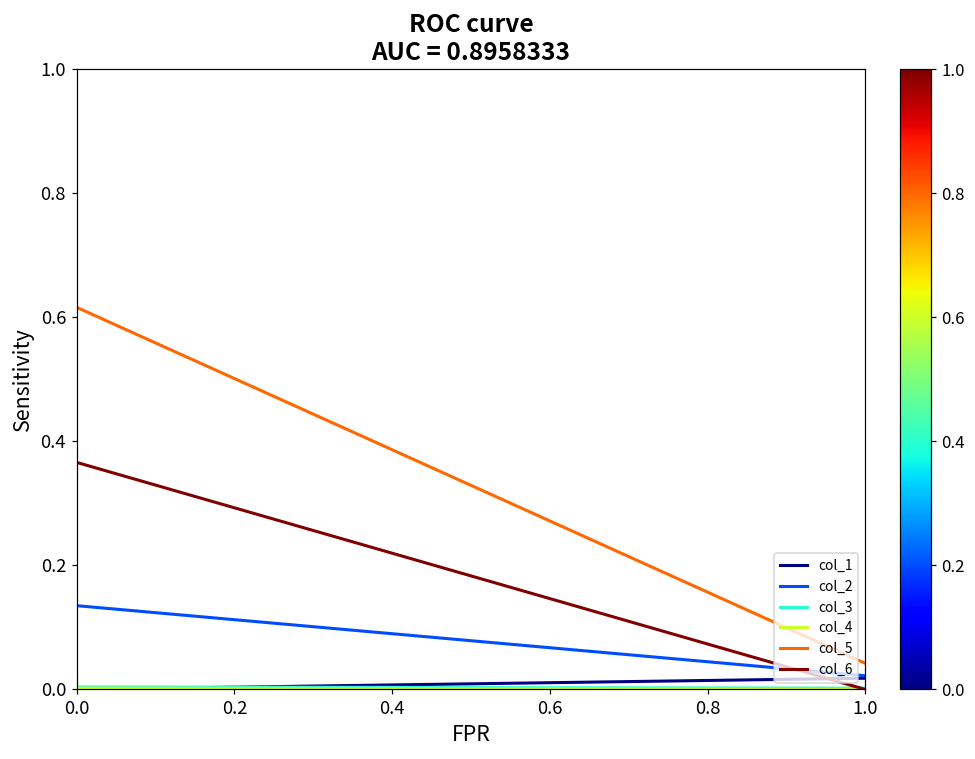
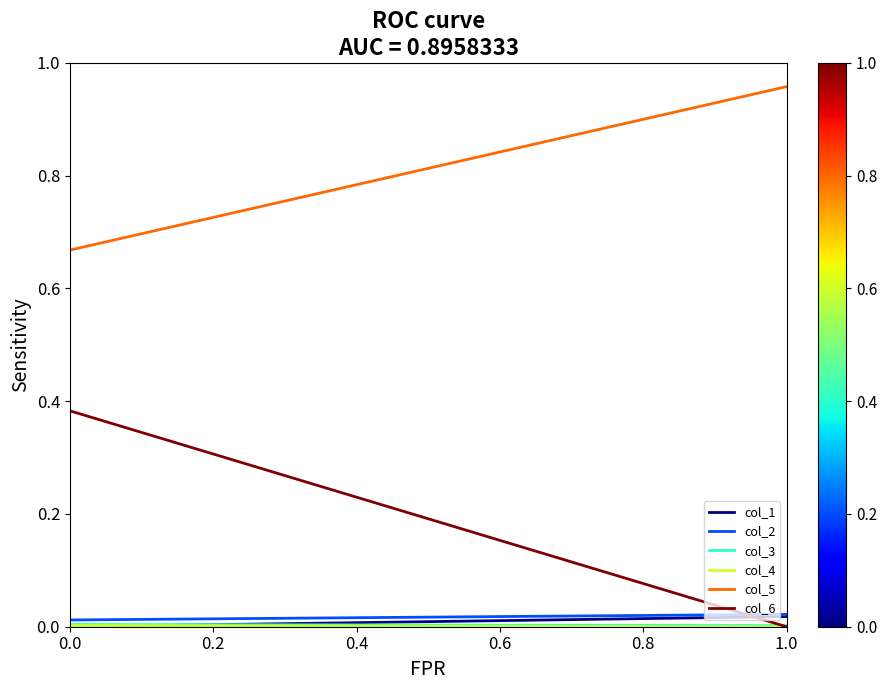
  {
    "col_2": {
-     "0.0": 0.14
+     "0.0": 0.01
    },
    "col_5": {
-     "0.0": 0.62,
-     "1.0": 0.04
+     "0.0": 0.67,
+     "1.0": 0.96
    },
    "col_6": {
-     "0.0": 0.37
+     "0.0": 0.38
    }
  }
